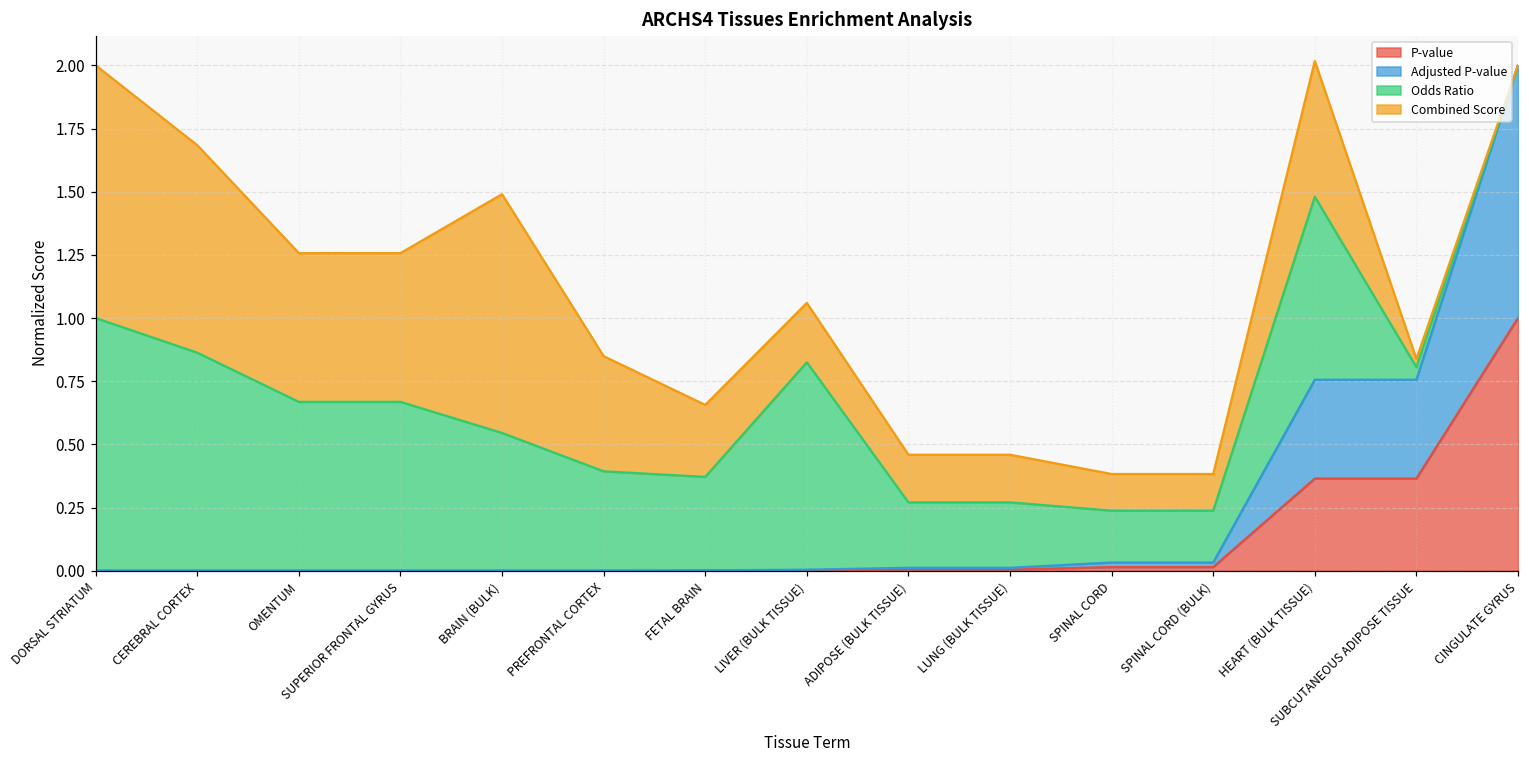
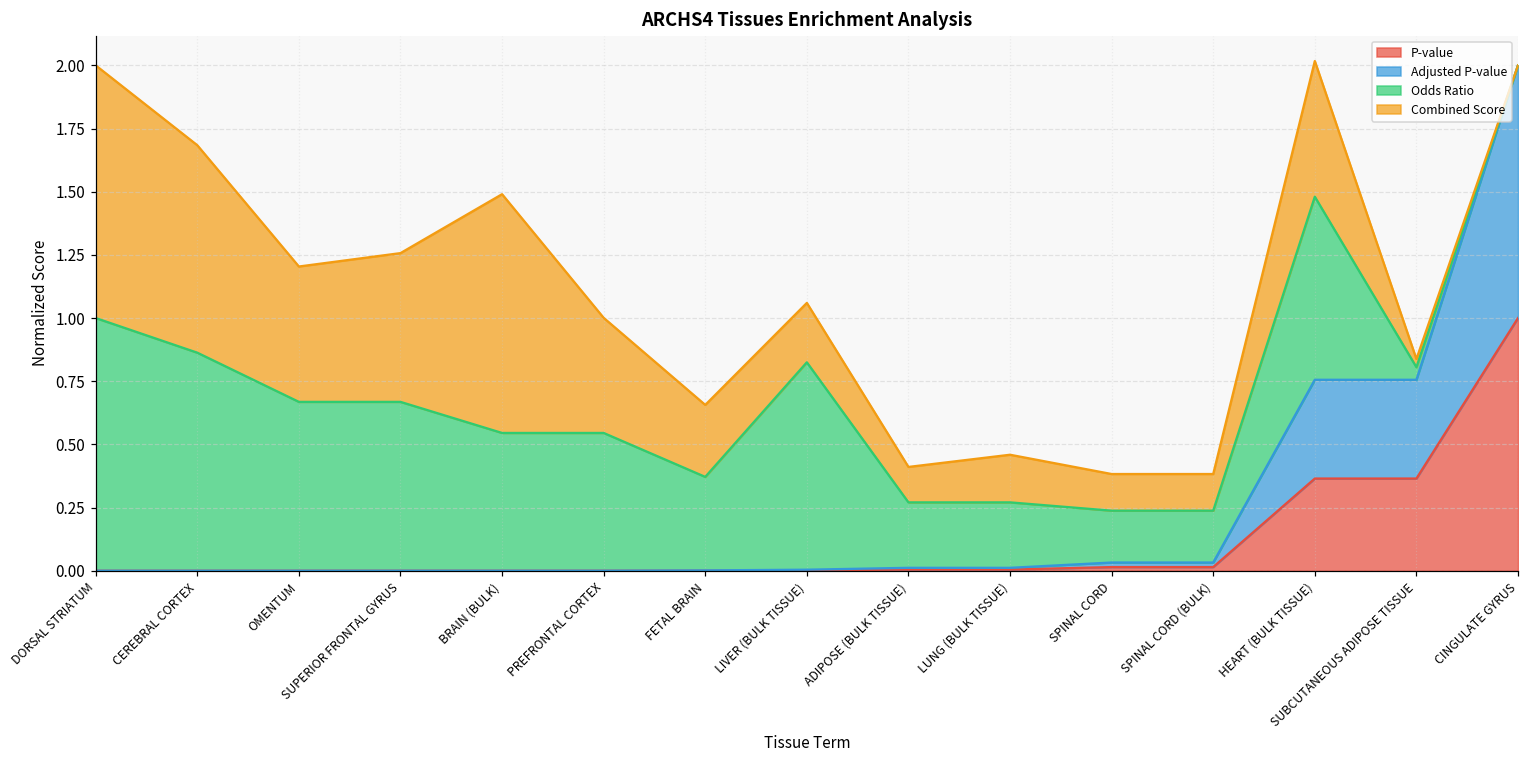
  {
    "P-value": {
      "SPINAL CORD": 0.01,
      "SPINAL CORD (BULK)": 0.01,
      "HEART (BULK TISSUE)": 0.36,
      "SUBCUTANEOUS ADIPOSE TISSUE": 0.36,
      "CINGULATE GYRUS": 1.00
    },
    "Adjusted P-value": {
      "SPINAL CORD": 0.02,
      "SPINAL CORD (BULK)": 0.02,
      "HEART (BULK TISSUE)": 0.39,
      "SUBCUTANEOUS ADIPOSE TISSUE": 0.39
    },
    "Odds Ratio": {
      "DORSAL STRIATUM": 1.00,
      "CEREBRAL CORTEX": 0.86,
      "OMENTUM": 0.67,
      "SUPERIOR FRONTAL GYRUS": 0.67,
      "BRAIN (BULK)": 0.55,
-     "PREFRONTAL CORTEX": 0.39,
+     "PREFRONTAL CORTEX": 0.55,
      "FETAL BRAIN": 0.37,
      "LIVER (BULK TISSUE)": 0.82,
      "ADIPOSE (BULK TISSUE)": 0.26,
      "LUNG (BULK TISSUE)": 0.26,
      "SPINAL CORD": 0.21,
      "SPINAL CORD (BULK)": 0.21,
      "HEART (BULK TISSUE)": 0.72,
      "SUBCUTANEOUS ADIPOSE TISSUE": 0.05
    },
    "Combined Score": {
      "DORSAL STRIATUM": 1.00,
      "CEREBRAL CORTEX": 0.82,
-     "OMENTUM": 0.59,
+     "OMENTUM": 0.54,
      "SUPERIOR FRONTAL GYRUS": 0.59,
      "BRAIN (BULK)": 0.94,
      "PREFRONTAL CORTEX": 0.46,
      "FETAL BRAIN": 0.28,
      "LIVER (BULK TISSUE)": 0.24,
-     "ADIPOSE (BULK TISSUE)": 0.19,
+     "ADIPOSE (BULK TISSUE)": 0.14,
      "LUNG (BULK TISSUE)": 0.19,
      "SPINAL CORD": 0.15,
      "SPINAL CORD (BULK)": 0.15,
      "HEART (BULK TISSUE)": 0.54,
      "SUBCUTANEOUS ADIPOSE TISSUE": 0.03
    }
  }
